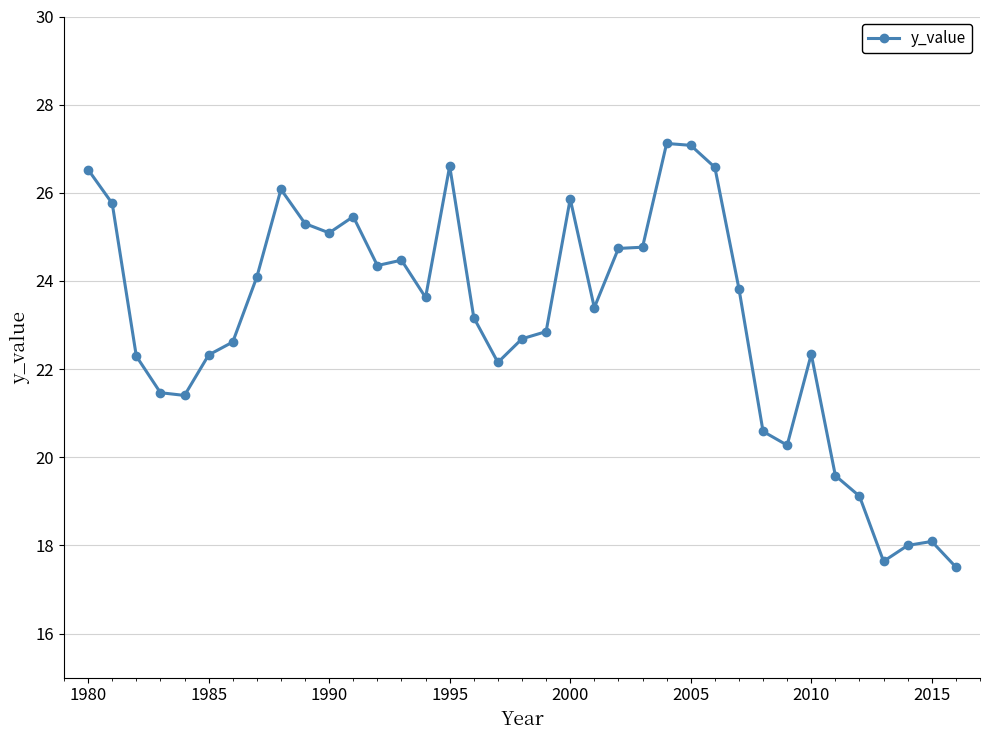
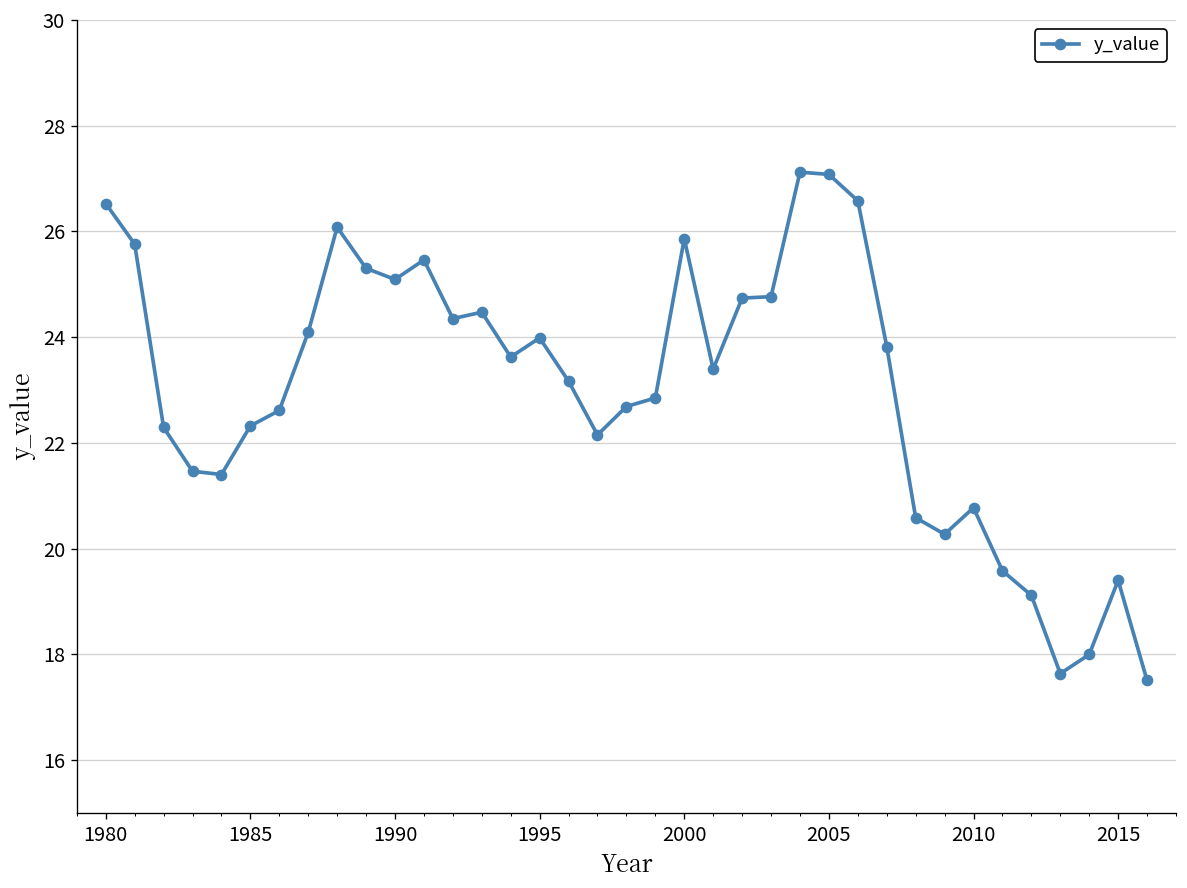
  {
    "1980": 26.5,
    "1985": 22.3,
    "1990": 25.1,
-   "1995": 26.6,
+   "1995": 24.0,
    "2000": 25.9,
    "2005": 27.1,
-   "2010": 22.3,
-   "2015": 18.1
+   "2010": 20.8,
+   "2015": 19.4
  }
